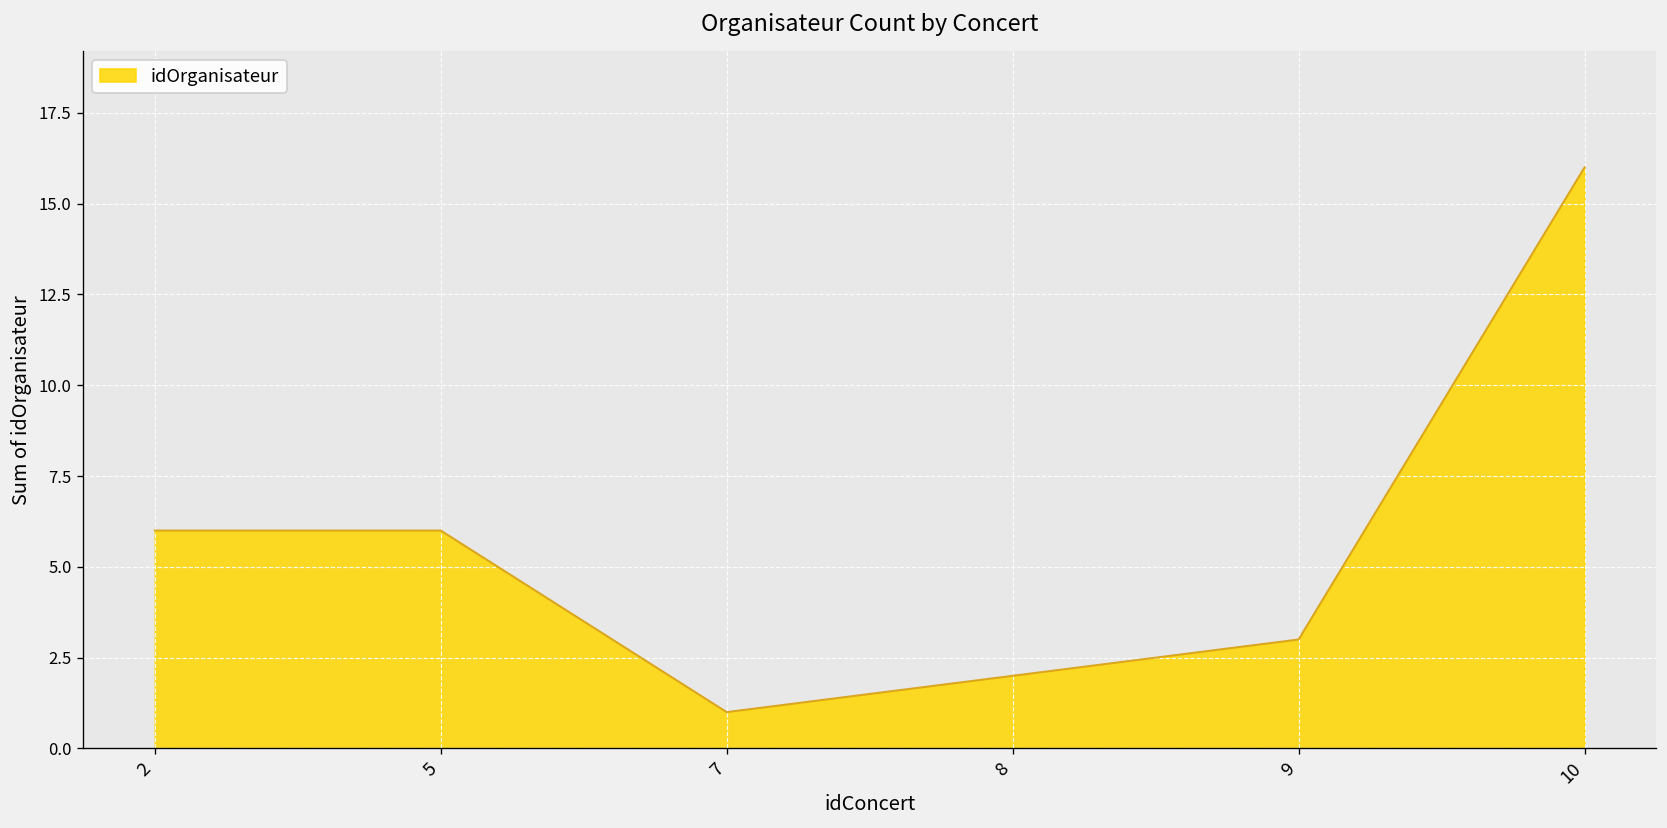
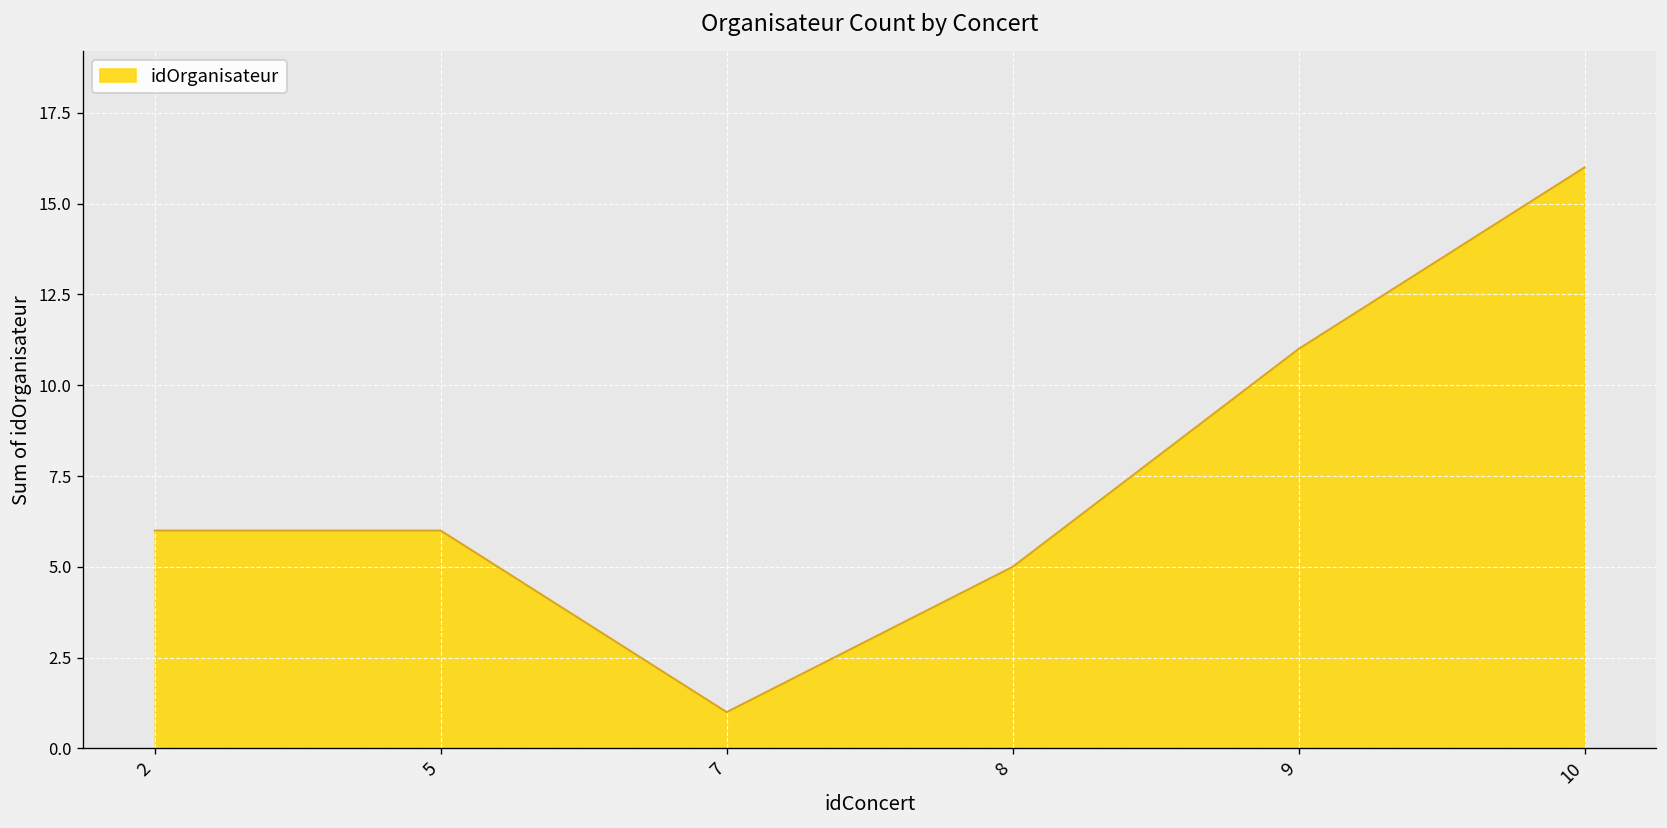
  {
    "2": 6,
    "5": 6,
    "7": 1,
-   "8": 2,
-   "9": 3,
+   "8": 5,
+   "9": 11,
    "10": 16
  }
